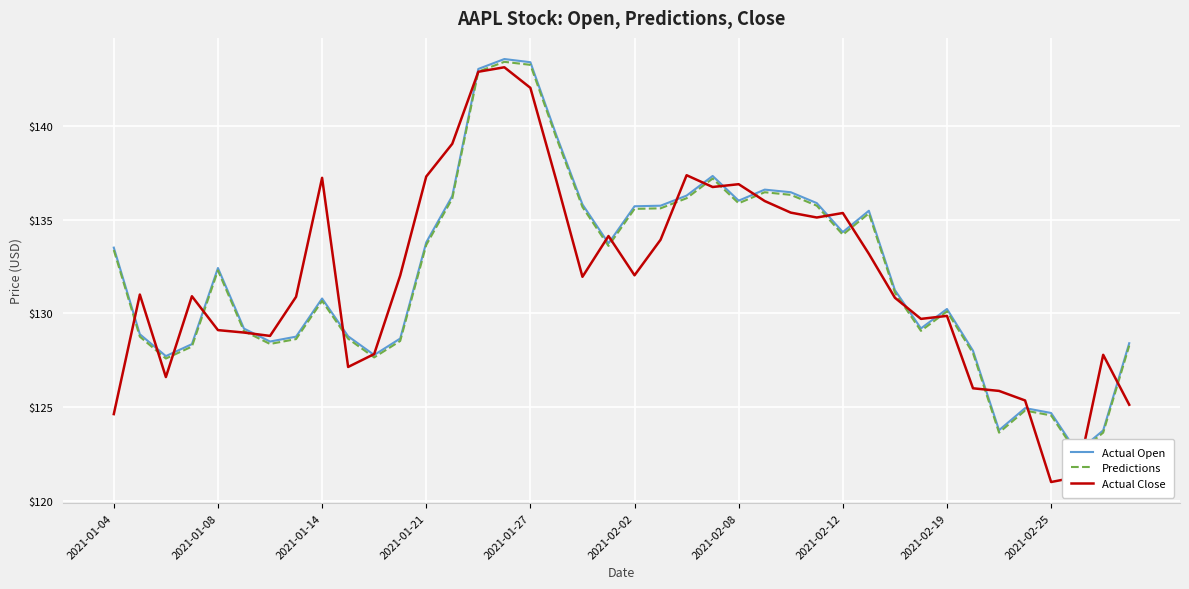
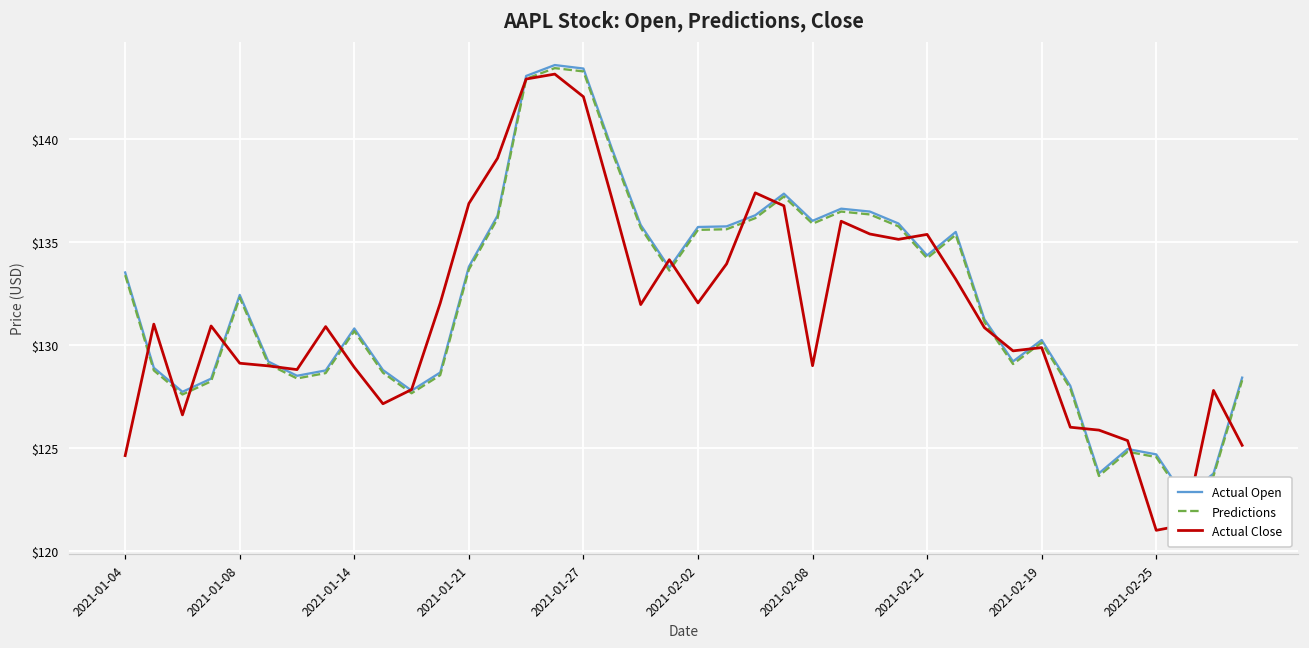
  {
    "Actual Open": {
      "2021-01-21": "$133.8",
      "2021-01-27": "$143.4",
      "2021-02-02": "$135.7",
      "2021-02-08": "$136.0",
      "2021-02-12": "$134.4"
    },
    "Predictions": {
      "2021-01-21": "$133.7",
      "2021-01-27": "$143.3",
      "2021-02-02": "$135.6",
      "2021-02-08": "$135.9",
      "2021-02-12": "$134.2"
    },
    "Actual Close": {
      "2021-01-04": "$124.6",
      "2021-01-08": "$129.1",
-     "2021-01-14": "$137.3",
-     "2021-01-21": "$137.3",
+     "2021-01-14": "$128.9",
+     "2021-01-21": "$136.9",
      "2021-01-27": "$142.1",
      "2021-02-02": "$132.0",
-     "2021-02-08": "$136.9",
+     "2021-02-08": "$129.0",
      "2021-02-12": "$135.4",
      "2021-02-19": "$129.9",
      "2021-02-25": "$121.0"
    }
  }
